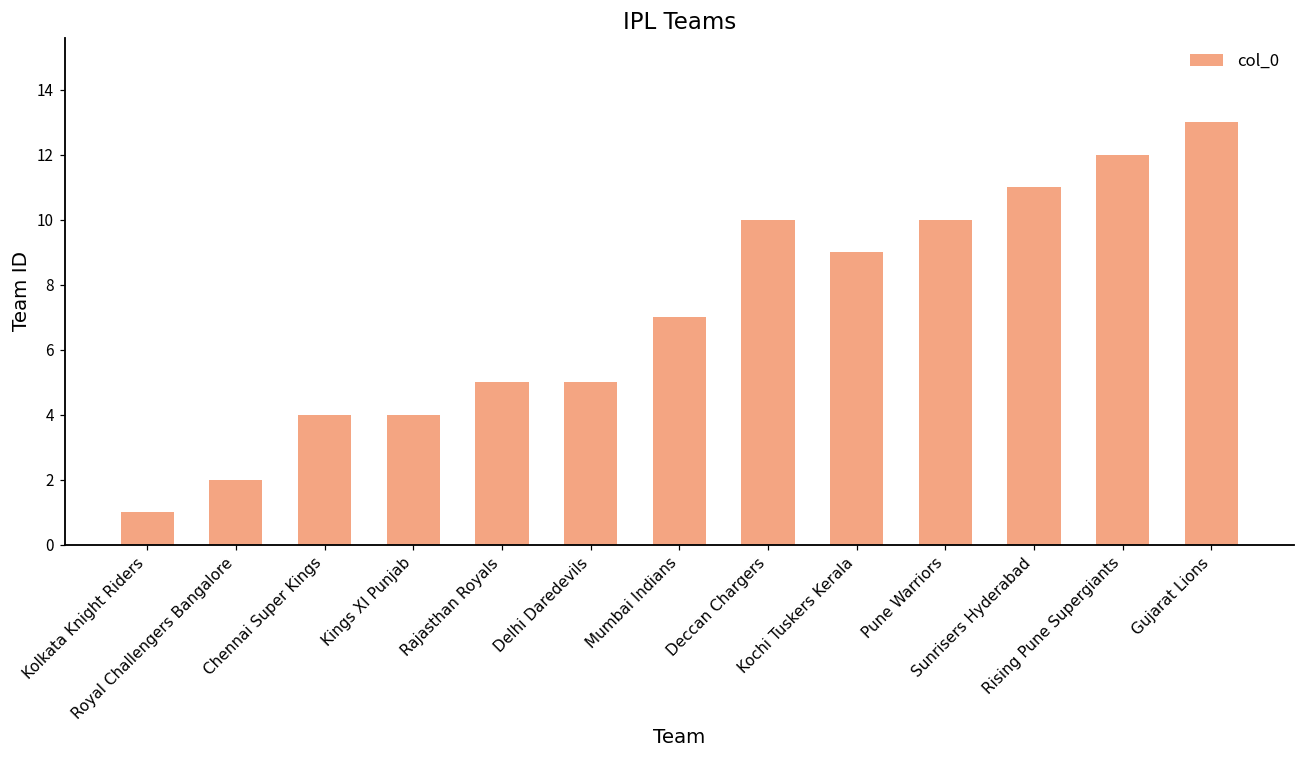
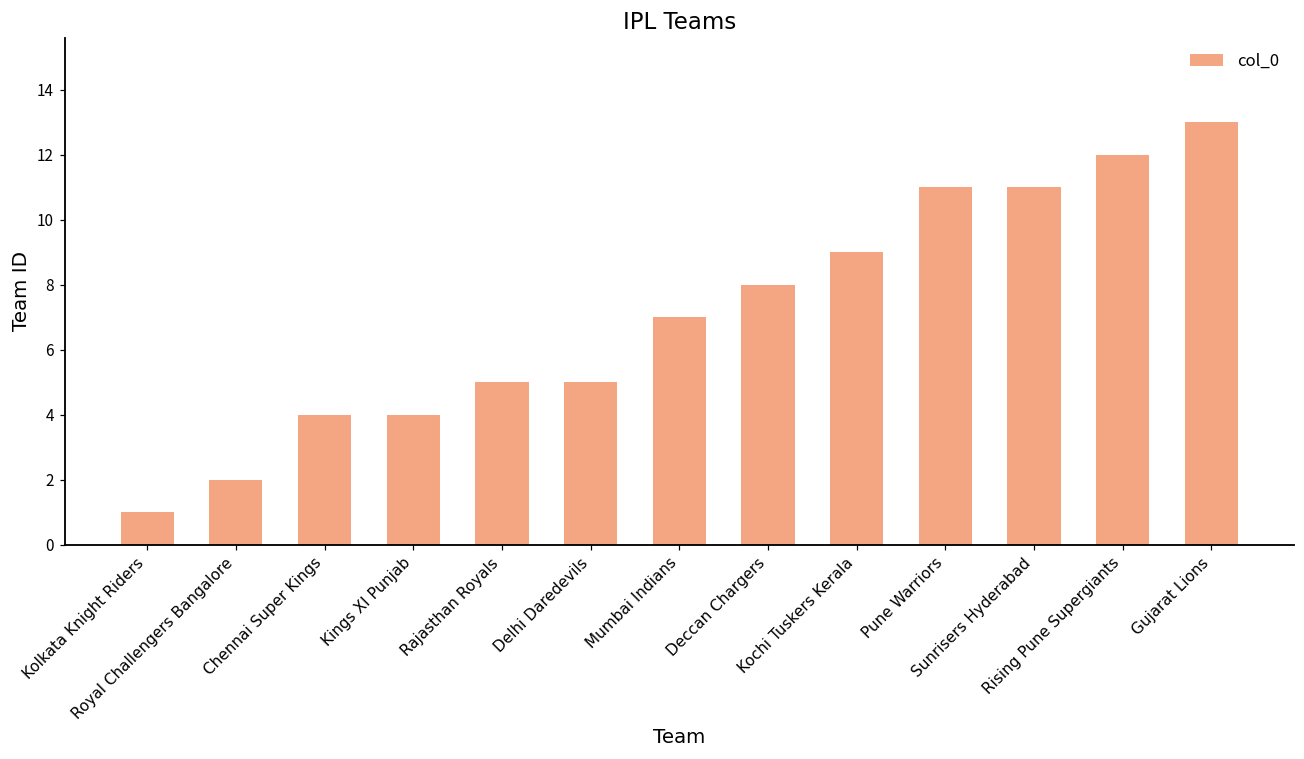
  {
    "Kolkata Knight Riders": 1,
    "Royal Challengers Bangalore": 2,
    "Chennai Super Kings": 4,
    "Kings XI Punjab": 4,
    "Rajasthan Royals": 5,
    "Delhi Daredevils": 5,
    "Mumbai Indians": 7,
-   "Deccan Chargers": 10,
+   "Deccan Chargers": 8,
    "Kochi Tuskers Kerala": 9,
-   "Pune Warriors": 10,
+   "Pune Warriors": 11,
    "Sunrisers Hyderabad": 11,
    "Rising Pune Supergiants": 12,
    "Gujarat Lions": 13
  }
